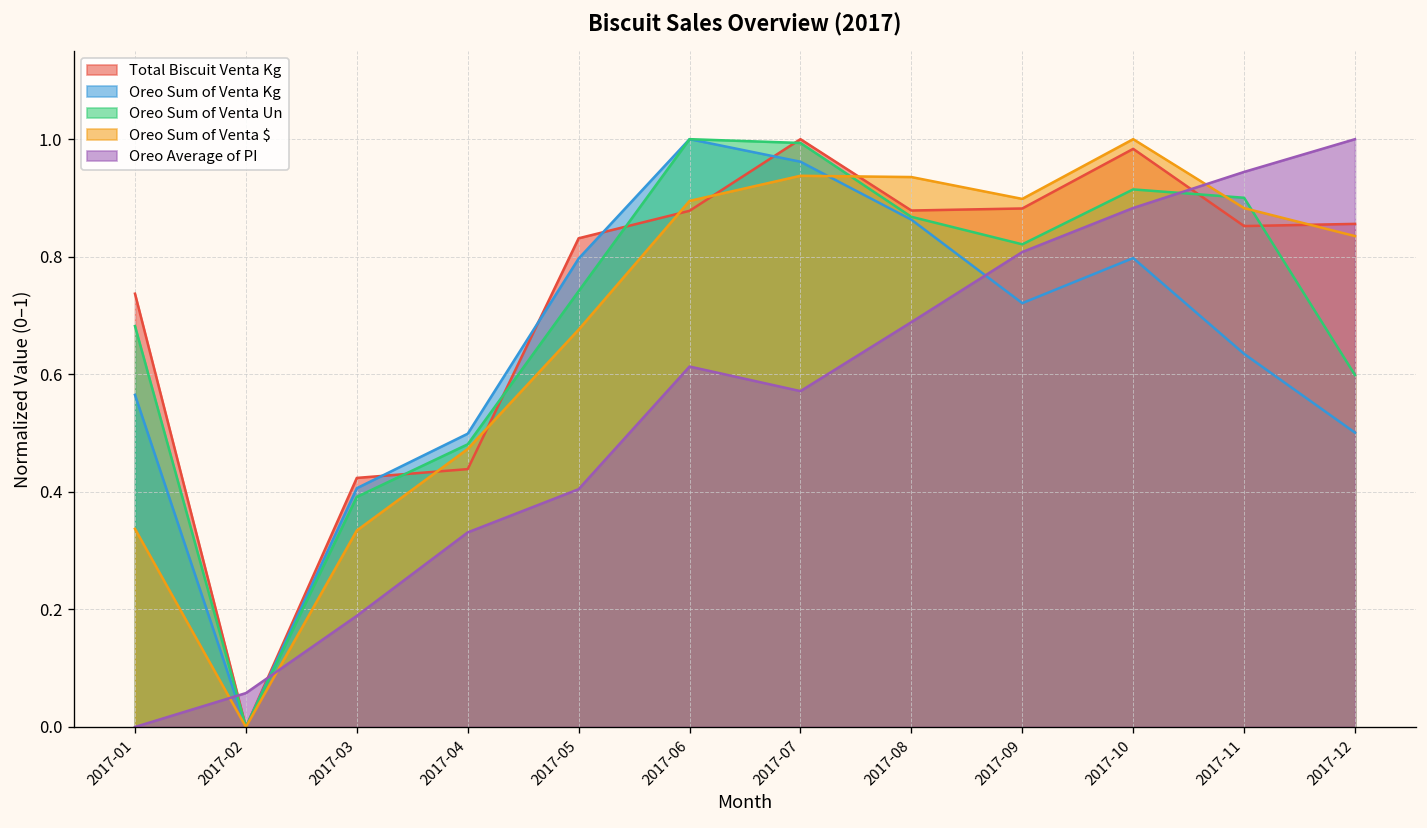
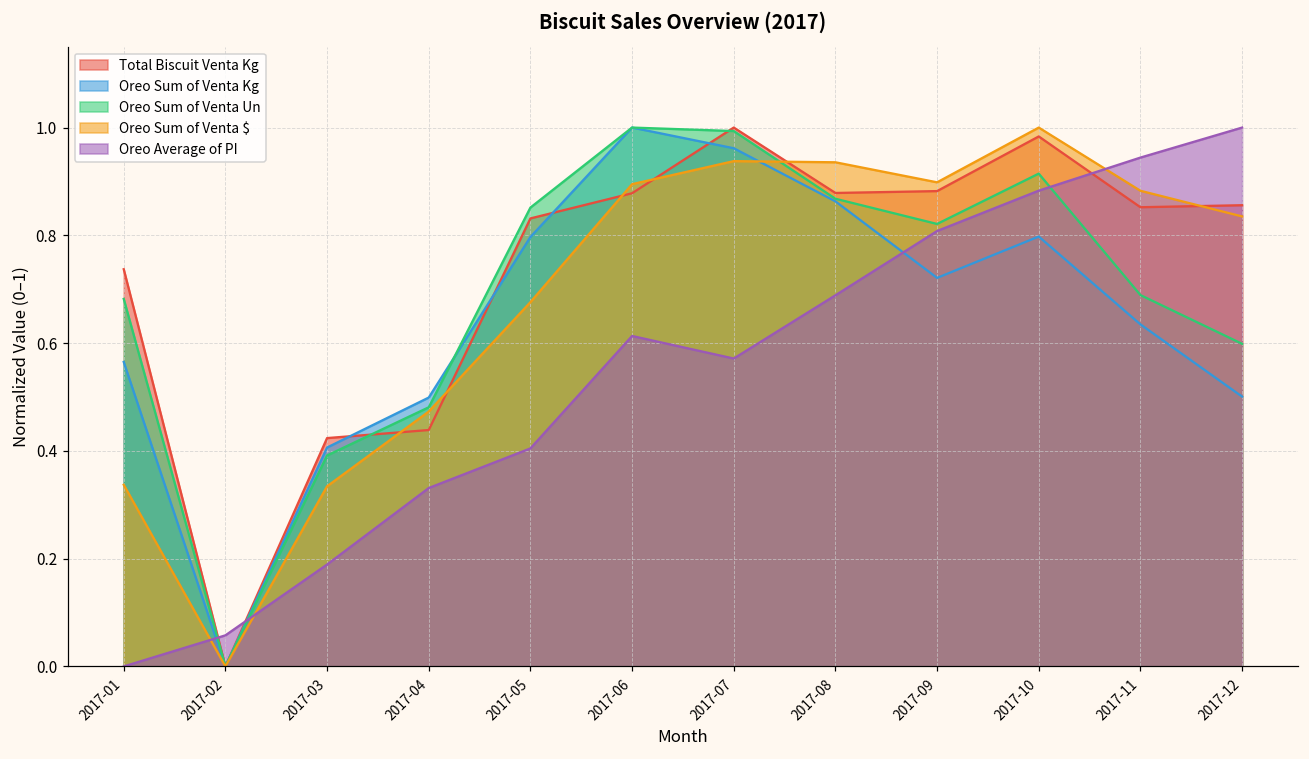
  {
    "Total Biscuit Venta Kg": {
      "2017-01": 0.74,
      "2017-03": 0.42,
      "2017-04": 0.44,
      "2017-05": 0.83,
      "2017-06": 0.88,
      "2017-07": 1.00,
      "2017-08": 0.88,
      "2017-09": 0.88,
      "2017-10": 0.98,
      "2017-11": 0.85,
      "2017-12": 0.86
    },
    "Oreo Sum of Venta Kg": {
      "2017-01": 0.57,
      "2017-03": 0.41,
      "2017-04": 0.50,
      "2017-05": 0.80,
      "2017-07": 0.96,
      "2017-09": 0.72,
      "2017-10": 0.80,
      "2017-11": 0.63,
      "2017-12": 0.50
    },
    "Oreo Sum of Venta Un": {
      "2017-01": 0.68,
      "2017-03": 0.39,
      "2017-04": 0.48,
-     "2017-05": 0.74,
+     "2017-05": 0.85,
      "2017-07": 0.99,
      "2017-09": 0.82,
      "2017-10": 0.91,
-     "2017-11": 0.90,
+     "2017-11": 0.69,
      "2017-12": 0.60
    },
    "Oreo Sum of Venta $": {
      "2017-01": 0.34,
      "2017-03": 0.33,
      "2017-04": 0.47,
      "2017-05": 0.68,
      "2017-06": 0.89,
      "2017-07": 0.94,
      "2017-08": 0.94,
      "2017-09": 0.90,
      "2017-10": 1.00,
      "2017-11": 0.88,
      "2017-12": 0.84
    },
    "Oreo Average of PI": {
      "2017-01": 0.00,
      "2017-02": 0.06,
      "2017-03": 0.19,
      "2017-04": 0.33,
      "2017-05": 0.40,
      "2017-06": 0.61,
      "2017-07": 0.57,
      "2017-08": 0.69,
      "2017-09": 0.81,
      "2017-10": 0.88,
      "2017-11": 0.94,
      "2017-12": 1.00
    }
  }
